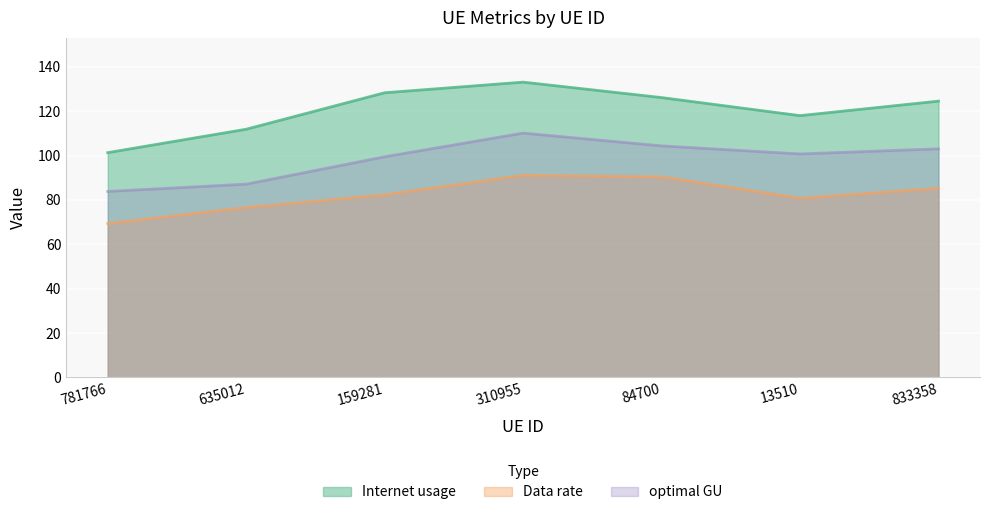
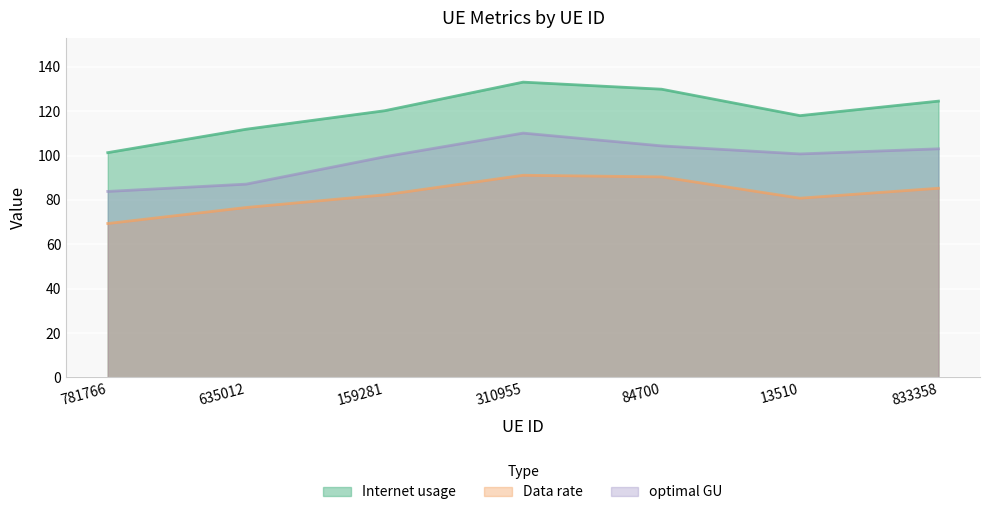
  {
    "Internet usage": {
      "781766": 101,
      "635012": 112,
-     "159281": 128,
+     "159281": 120,
      "310955": 133,
-     "84700": 126,
+     "84700": 130,
      "13510": 118,
      "833358": 125
    },
    "Data rate": {
      "781766": 69,
      "635012": 77,
      "159281": 82,
      "310955": 91,
      "84700": 90,
      "13510": 81,
      "833358": 85
    },
    "optimal GU": {
      "781766": 84,
      "635012": 87,
      "159281": 99,
      "310955": 110,
      "84700": 104,
      "13510": 101,
      "833358": 103
    }
  }
